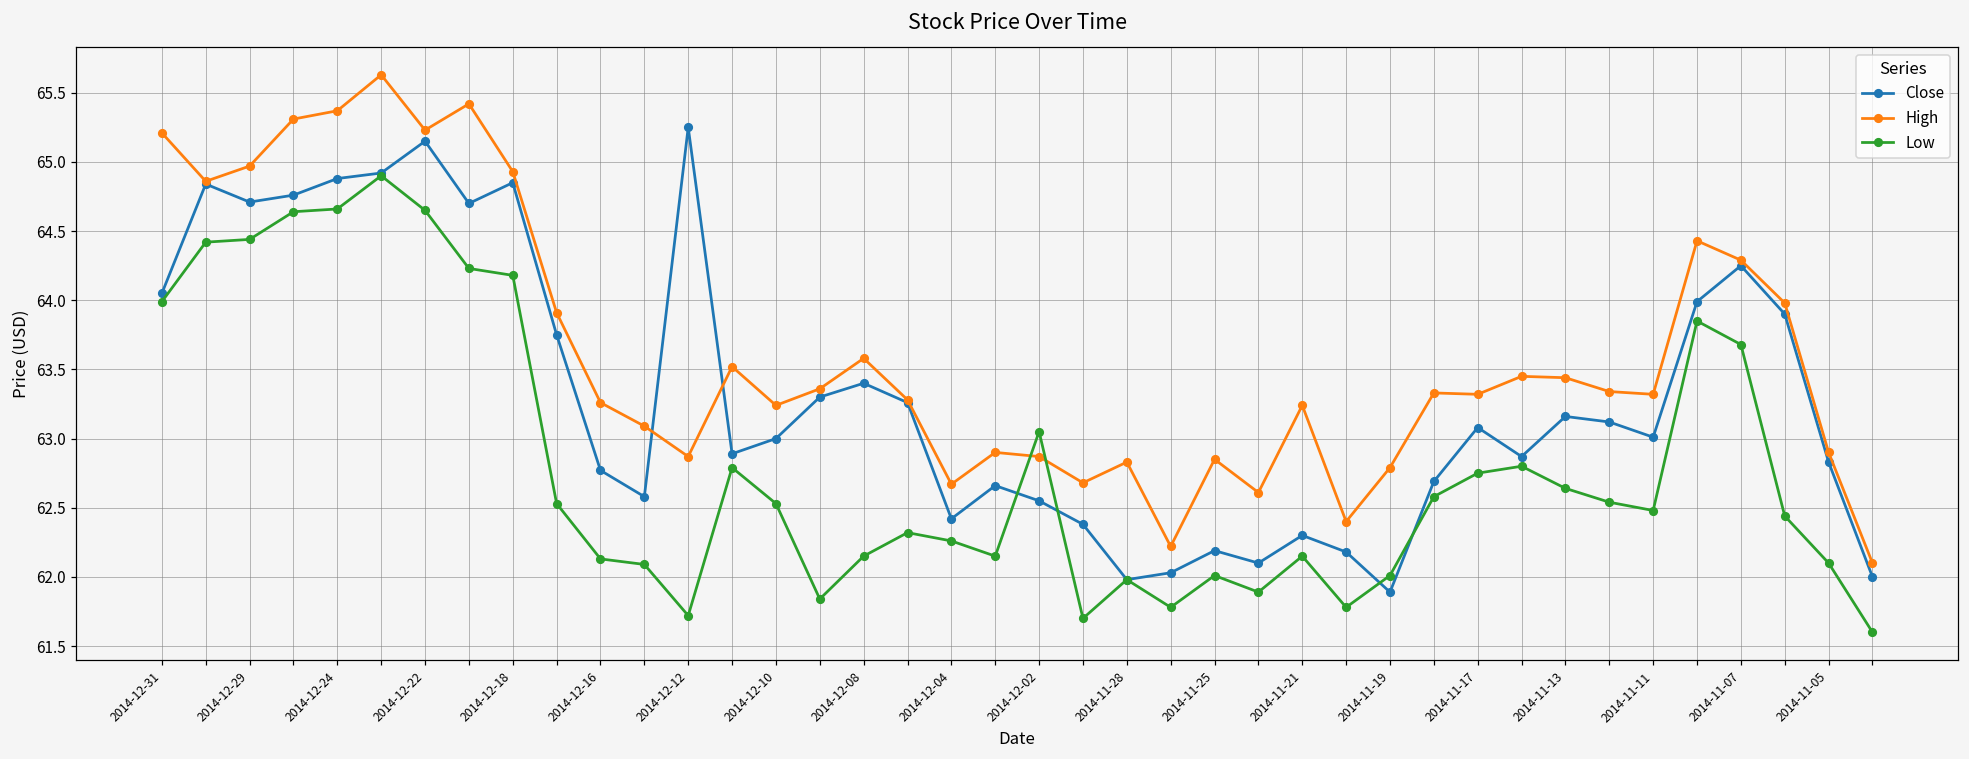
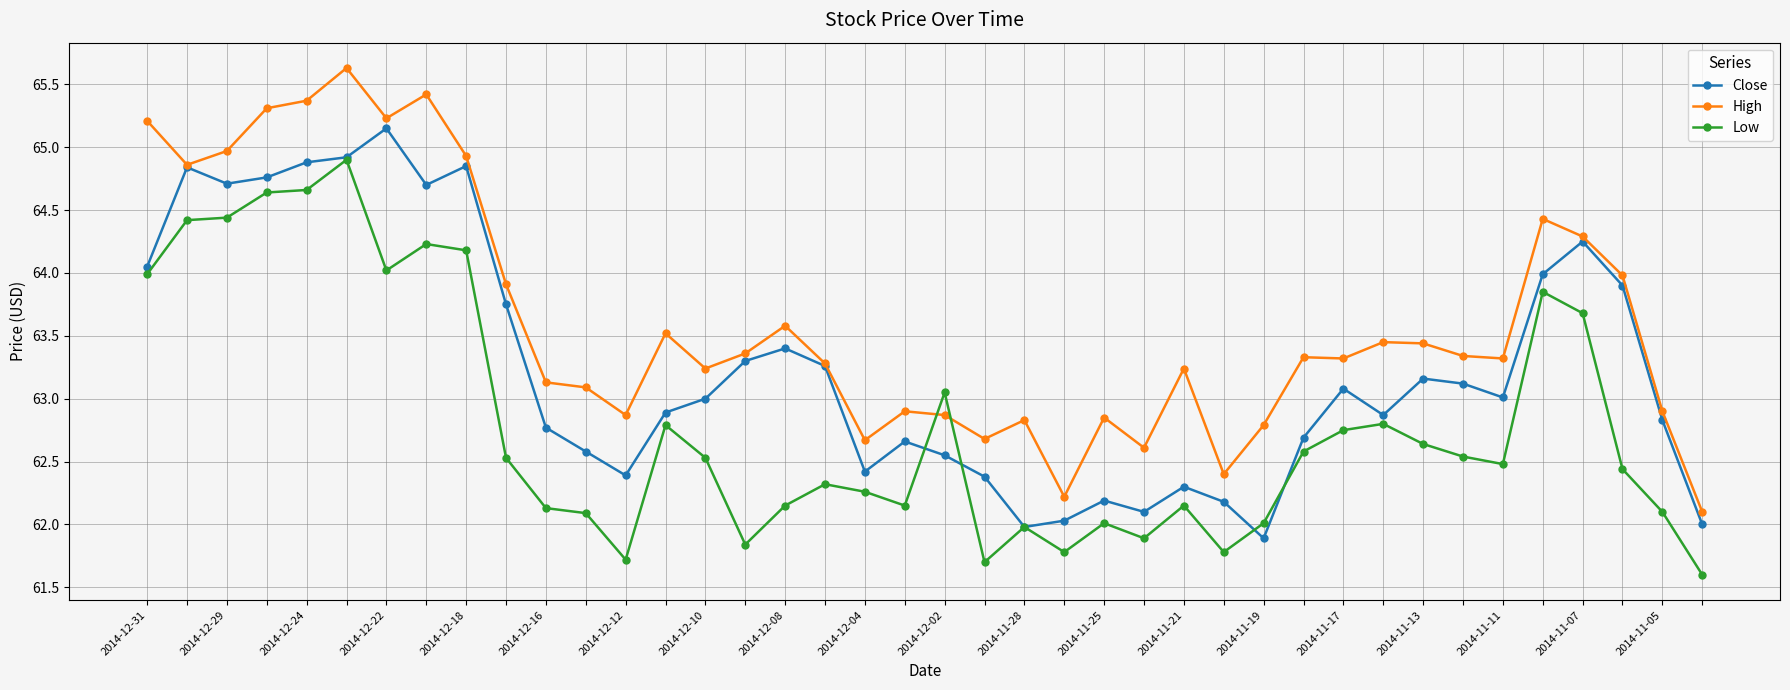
  {
    "Close": {
      "2014-12-31": 64.05,
      "2014-12-29": 64.71,
      "2014-12-24": 64.88,
      "2014-12-22": 65.15,
      "2014-12-18": 64.85,
      "2014-12-16": 62.77,
-     "2014-12-12": 65.25,
+     "2014-12-12": 62.39,
      "2014-12-10": 63.00,
      "2014-12-08": 63.40,
      "2014-12-04": 62.42,
      "2014-12-02": 62.55,
      "2014-11-25": 62.19,
      "2014-11-21": 62.30,
      "2014-11-19": 61.89,
      "2014-11-17": 63.08,
      "2014-11-13": 63.16,
      "2014-11-11": 63.01,
      "2014-11-07": 64.25,
      "2014-11-05": 62.83
    },
    "High": {
      "2014-12-31": 65.21,
      "2014-12-29": 64.97,
      "2014-12-24": 65.37,
      "2014-12-22": 65.23,
      "2014-12-18": 64.93,
-     "2014-12-16": 63.26,
+     "2014-12-16": 63.13,
      "2014-12-12": 62.87,
      "2014-12-10": 63.24,
      "2014-12-08": 63.58,
      "2014-12-04": 62.67,
      "2014-12-02": 62.87,
      "2014-11-28": 62.83,
      "2014-11-25": 62.85,
      "2014-11-21": 63.24,
      "2014-11-19": 62.79,
      "2014-11-17": 63.32,
      "2014-11-13": 63.44,
      "2014-11-11": 63.32,
      "2014-11-07": 64.29,
      "2014-11-05": 62.90
    },
    "Low": {
      "2014-12-31": 63.99,
      "2014-12-29": 64.44,
      "2014-12-24": 64.66,
-     "2014-12-22": 64.65,
+     "2014-12-22": 64.02,
      "2014-12-18": 64.18,
      "2014-12-16": 62.13,
      "2014-12-12": 61.72,
      "2014-12-10": 62.53,
      "2014-12-08": 62.15,
      "2014-12-04": 62.26,
      "2014-12-02": 63.05,
      "2014-11-25": 62.01,
      "2014-11-21": 62.15,
      "2014-11-19": 62.01,
      "2014-11-17": 62.75,
      "2014-11-13": 62.64,
      "2014-11-11": 62.48,
      "2014-11-07": 63.68,
      "2014-11-05": 62.10
    }
  }
